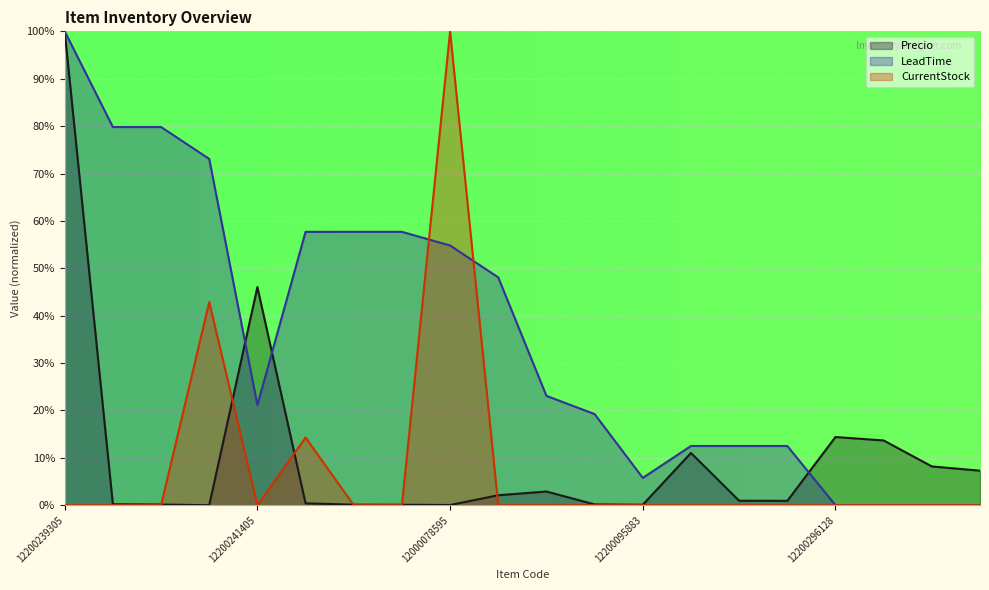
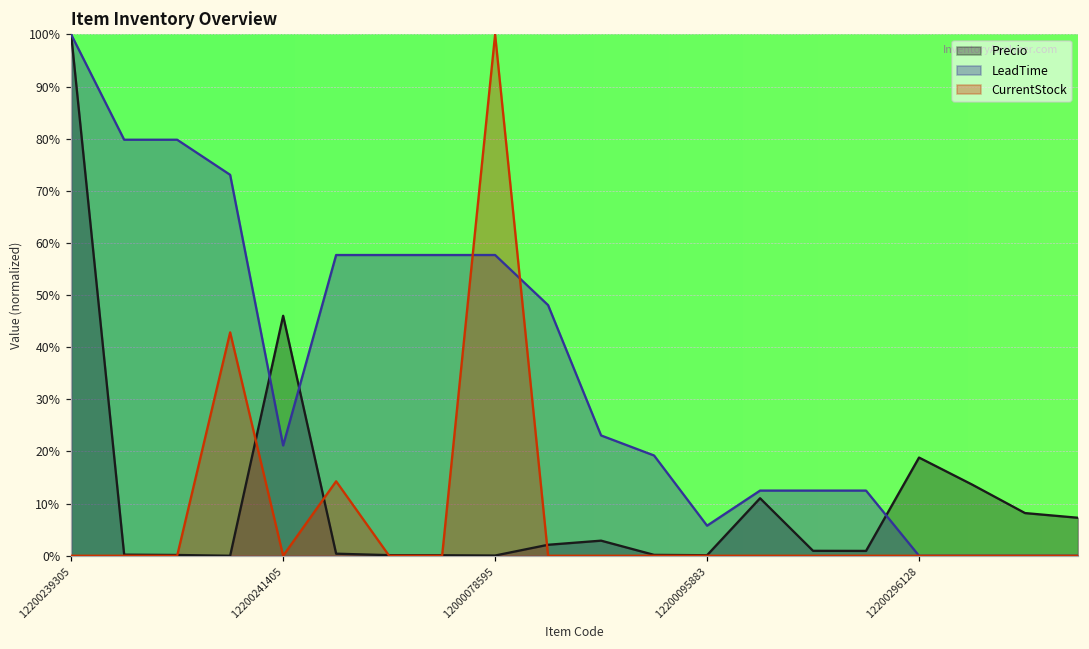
  {
    "Precio": {
      "12200241405": "46%",
      "12000078595": "0%",
-     "12200296128": "14%"
+     "12200296128": "19%"
    },
    "LeadTime": {
      "12200241405": "21%",
-     "12000078595": "55%",
+     "12000078595": "58%",
      "12200095883": "6%"
    },
    "CurrentStock": {
      "12200239305": "0%",
      "12200241405": "0%",
      "12000078595": "100%"
    }
  }
